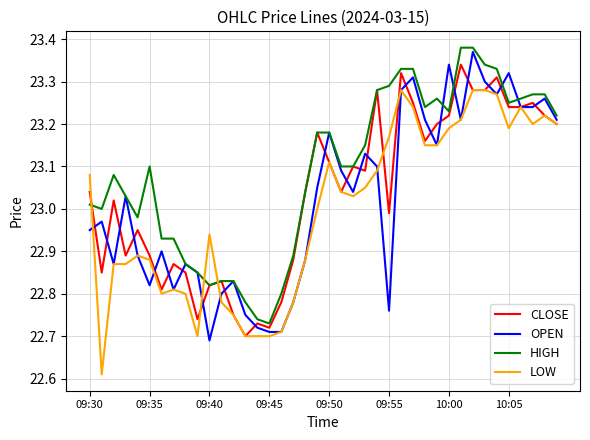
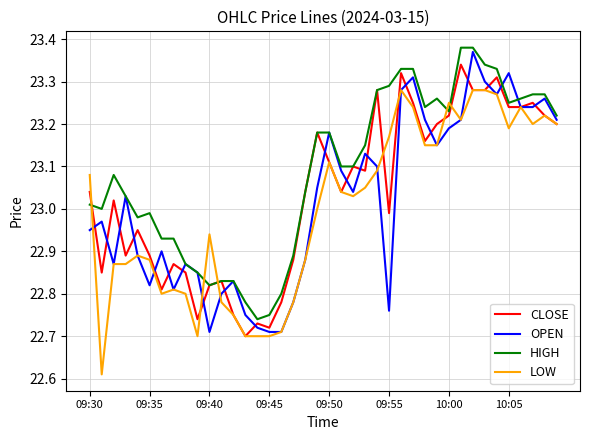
  {
    "CLOSE": {
      "09:30": 23.04,
      "09:35": 22.89,
      "09:45": 22.72,
      "09:55": 22.99,
      "10:00": 23.22,
      "10:05": 23.24
    },
    "OPEN": {
      "09:30": 22.95,
      "09:35": 22.82,
-     "09:40": 22.69,
+     "09:40": 22.71,
      "09:45": 22.71,
      "09:55": 22.76,
-     "10:00": 23.34,
+     "10:00": 23.19,
      "10:05": 23.32
    },
    "HIGH": {
      "09:30": 23.01,
-     "09:35": 23.10,
-     "09:45": 22.73,
+     "09:35": 22.99,
+     "09:45": 22.75,
      "09:55": 23.29,
      "10:00": 23.23,
      "10:05": 23.25
    },
    "LOW": {
      "09:30": 23.08,
      "09:35": 22.88,
      "09:40": 22.94,
      "09:45": 22.70,
      "09:55": 23.17,
-     "10:00": 23.19,
+     "10:00": 23.25,
      "10:05": 23.19
    }
  }
